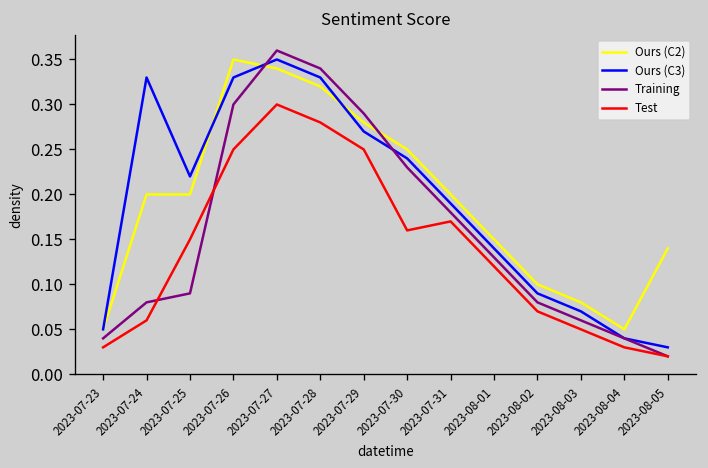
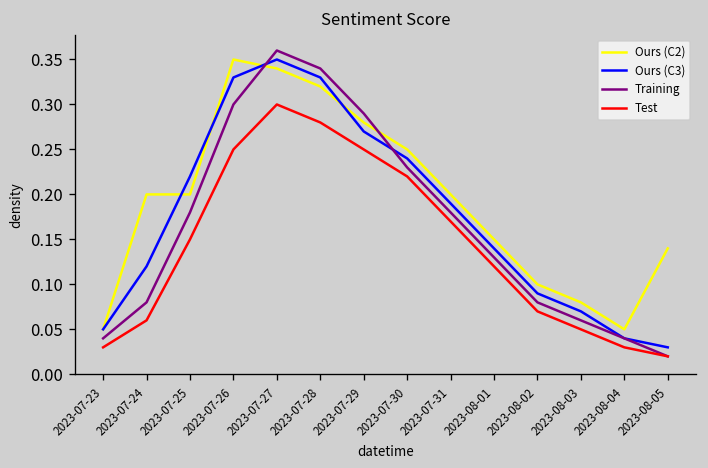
  {
    "Ours (C2)": {
      "2023-07-24": 0.20,
      "2023-07-25": 0.20,
      "2023-07-26": 0.35,
      "2023-07-27": 0.34,
      "2023-07-28": 0.32,
      "2023-07-29": 0.28,
      "2023-07-30": 0.25,
      "2023-07-31": 0.20,
      "2023-08-01": 0.15,
      "2023-08-02": 0.10,
      "2023-08-03": 0.08,
      "2023-08-04": 0.05,
      "2023-08-05": 0.14
    },
    "Ours (C3)": {
-     "2023-07-24": 0.33,
+     "2023-07-24": 0.12,
      "2023-07-25": 0.22,
      "2023-07-26": 0.33,
      "2023-07-27": 0.35,
      "2023-07-28": 0.33,
      "2023-07-29": 0.27,
      "2023-07-30": 0.24,
      "2023-07-31": 0.19,
      "2023-08-01": 0.14,
      "2023-08-02": 0.09,
      "2023-08-03": 0.07,
      "2023-08-05": 0.03
    },
    "Training": {
      "2023-07-23": 0.04,
      "2023-07-24": 0.08,
-     "2023-07-25": 0.09,
+     "2023-07-25": 0.18,
      "2023-07-26": 0.30,
      "2023-07-27": 0.36,
      "2023-07-28": 0.34,
      "2023-07-29": 0.29,
      "2023-07-30": 0.23,
      "2023-07-31": 0.18,
      "2023-08-01": 0.13,
      "2023-08-02": 0.08,
      "2023-08-03": 0.06
    },
    "Test": {
      "2023-07-23": 0.03,
      "2023-07-24": 0.06,
      "2023-07-25": 0.15,
      "2023-07-26": 0.25,
      "2023-07-27": 0.30,
      "2023-07-28": 0.28,
      "2023-07-29": 0.25,
-     "2023-07-30": 0.16,
+     "2023-07-30": 0.22,
      "2023-07-31": 0.17,
      "2023-08-01": 0.12,
      "2023-08-02": 0.07,
      "2023-08-03": 0.05,
      "2023-08-04": 0.03
    }
  }
